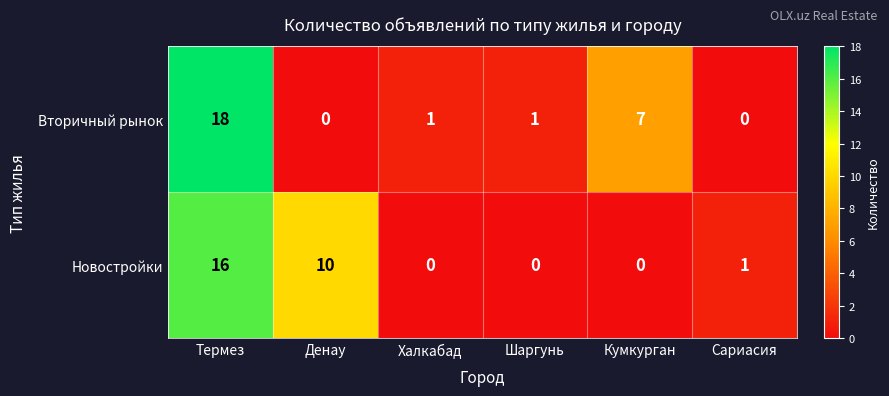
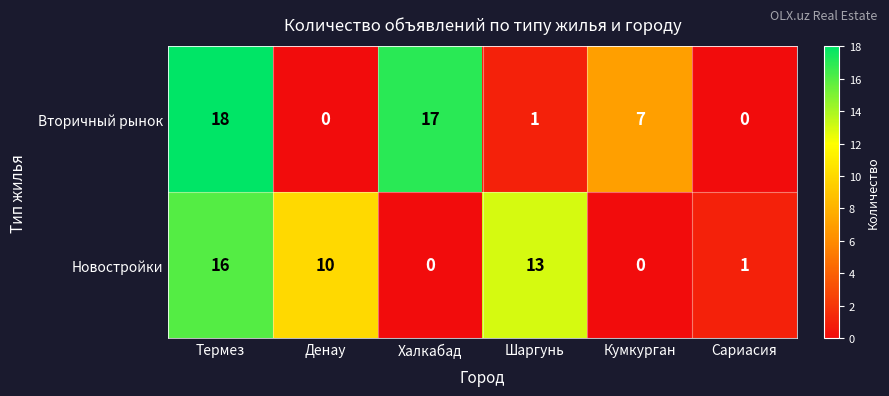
  {
    "Вторичный рынок": {
      "Термез": 18,
      "Денау": 0,
-     "Халкабад": 1,
+     "Халкабад": 17,
      "Шаргунь": 1,
      "Кумкурган": 7,
      "Сариасия": 0
    },
    "Новостройки": {
      "Термез": 16,
      "Денау": 10,
      "Халкабад": 0,
-     "Шаргунь": 0,
+     "Шаргунь": 13,
      "Кумкурган": 0,
      "Сариасия": 1
    }
  }
